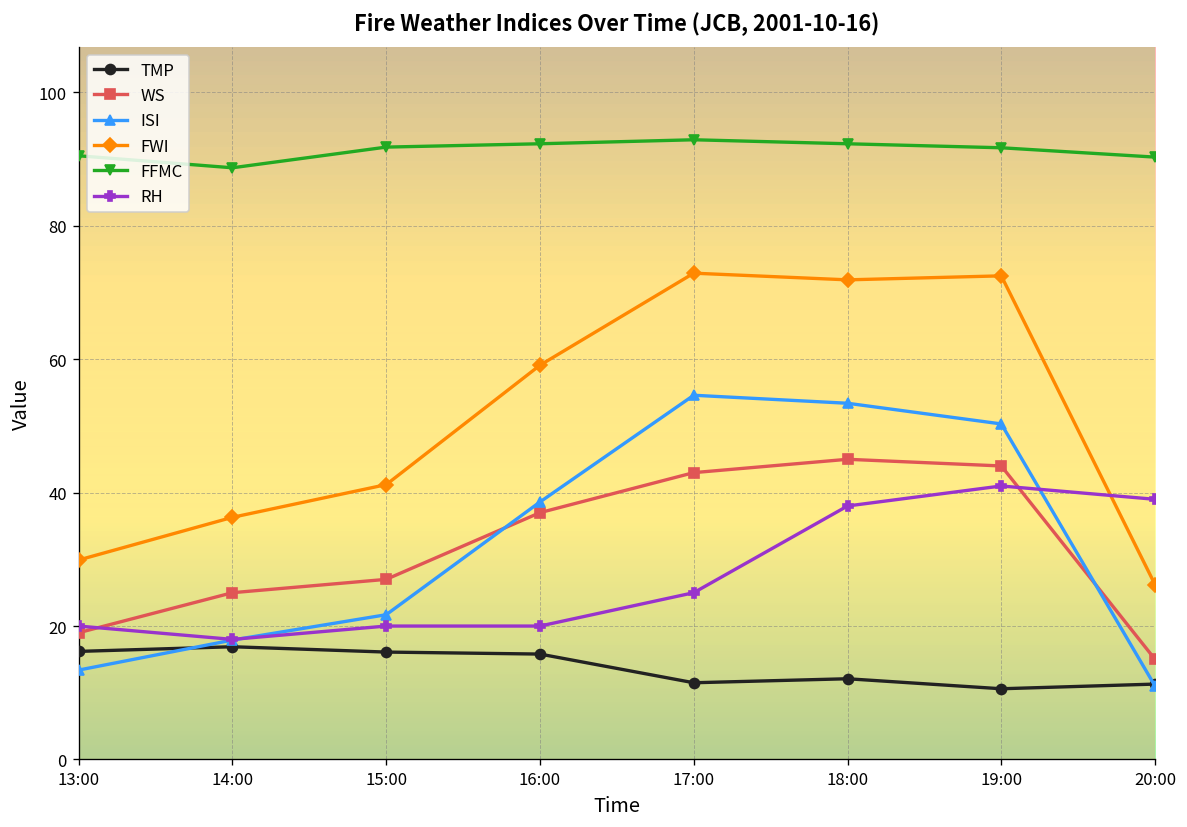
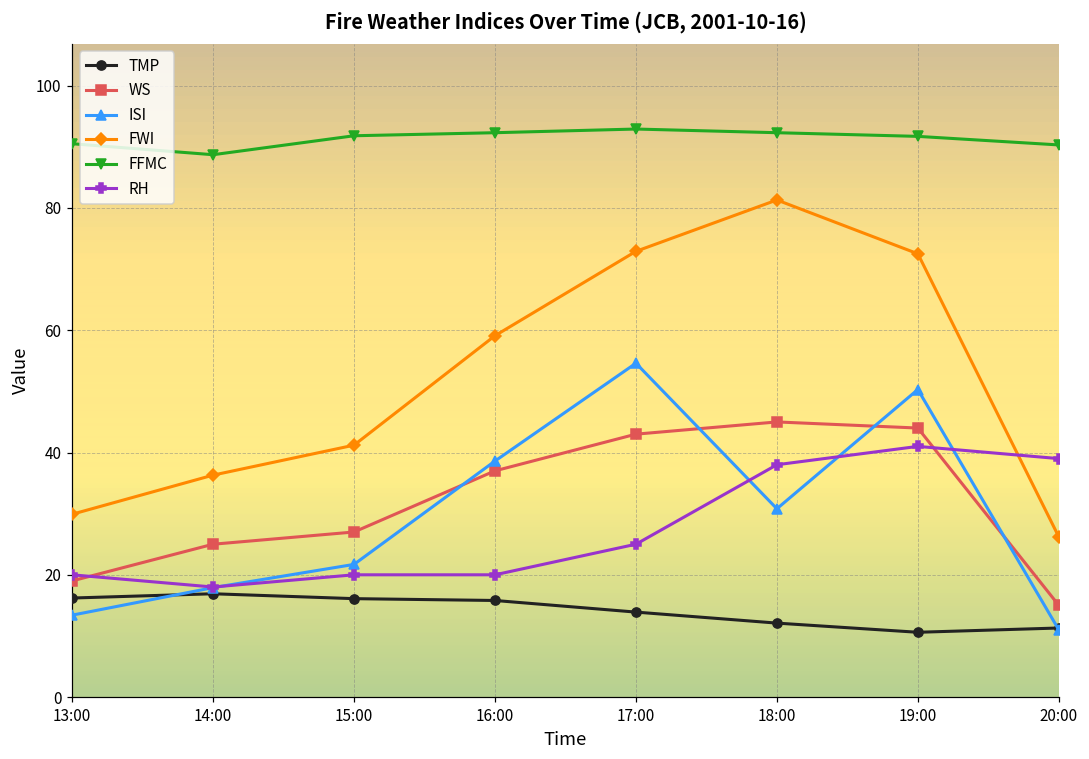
  {
    "TMP": {
      "13:00": 16,
      "14:00": 17,
      "15:00": 16,
      "16:00": 16,
-     "17:00": 12,
+     "17:00": 14,
      "18:00": 12,
      "19:00": 11
    },
    "WS": {
      "13:00": 19,
      "14:00": 25,
      "15:00": 27,
      "16:00": 37,
      "17:00": 43,
      "18:00": 45,
      "19:00": 44,
      "20:00": 15
    },
    "ISI": {
      "13:00": 13,
      "15:00": 22,
      "16:00": 39,
      "17:00": 55,
-     "18:00": 53,
+     "18:00": 31,
      "19:00": 50
    },
    "FWI": {
      "13:00": 30,
      "14:00": 36,
      "15:00": 41,
      "16:00": 59,
      "17:00": 73,
-     "18:00": 72,
+     "18:00": 81,
      "19:00": 73,
      "20:00": 26
    },
    "FFMC": {
      "13:00": 91,
      "14:00": 89,
      "15:00": 92,
      "16:00": 92,
      "17:00": 93,
      "18:00": 92,
      "19:00": 92,
      "20:00": 90
    },
    "RH": {
      "13:00": 20,
      "15:00": 20,
      "16:00": 20,
      "17:00": 25,
      "18:00": 38,
      "19:00": 41,
      "20:00": 39
    }
  }
